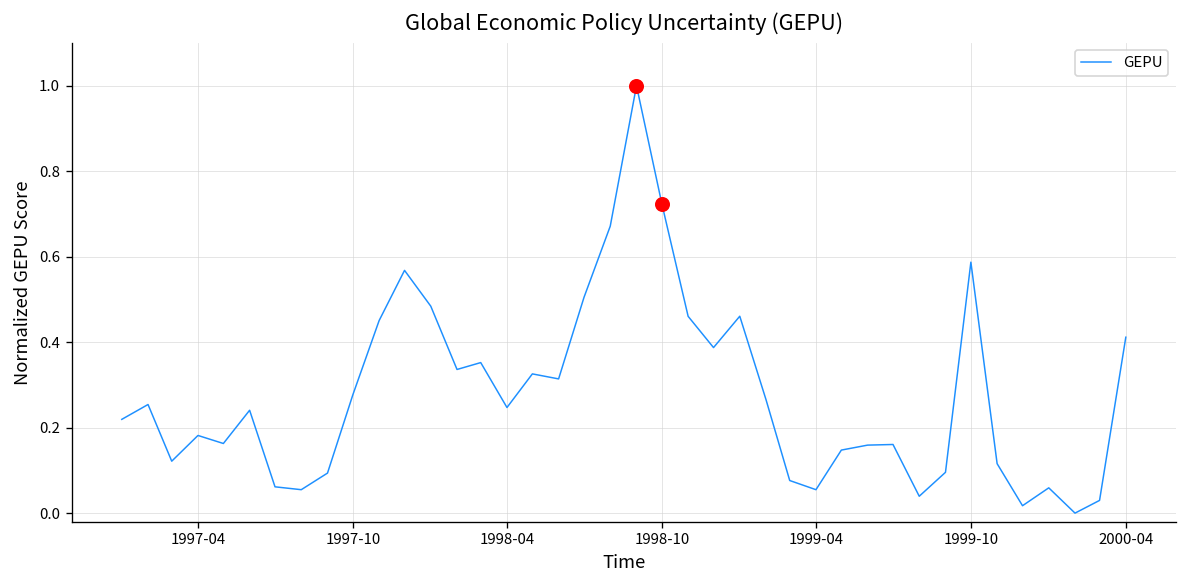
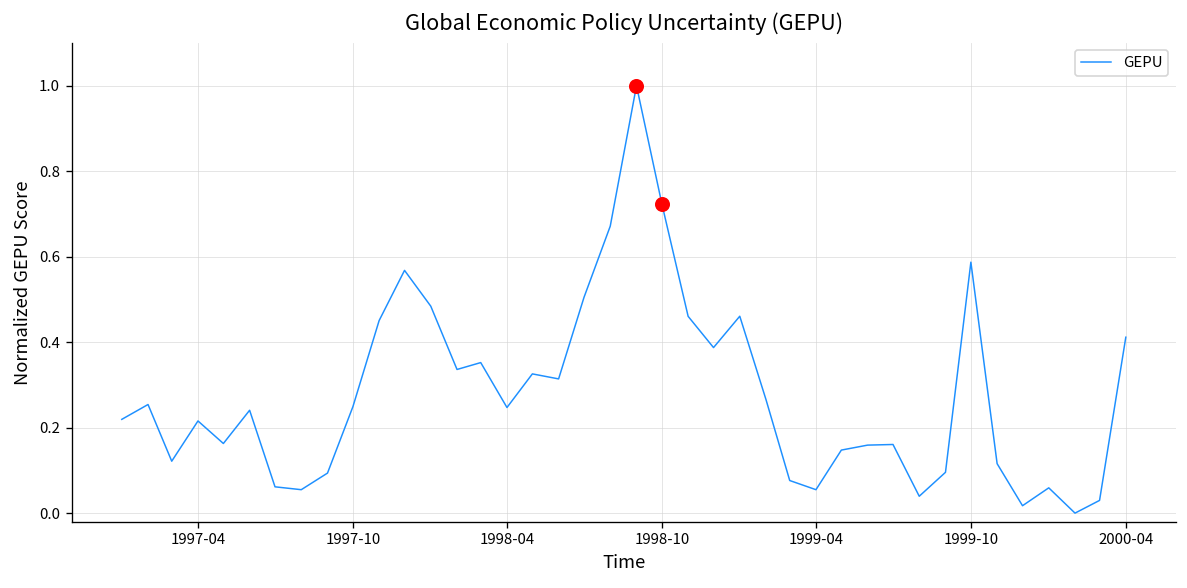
  {
    "GEPU": {
-     "1997-04": 0.18,
-     "1997-10": 0.28,
+     "1997-04": 0.22,
+     "1997-10": 0.25,
      "1998-04": 0.25,
      "1999-04": 0.05,
      "1999-10": 0.59,
      "2000-04": 0.41
    }
  }
